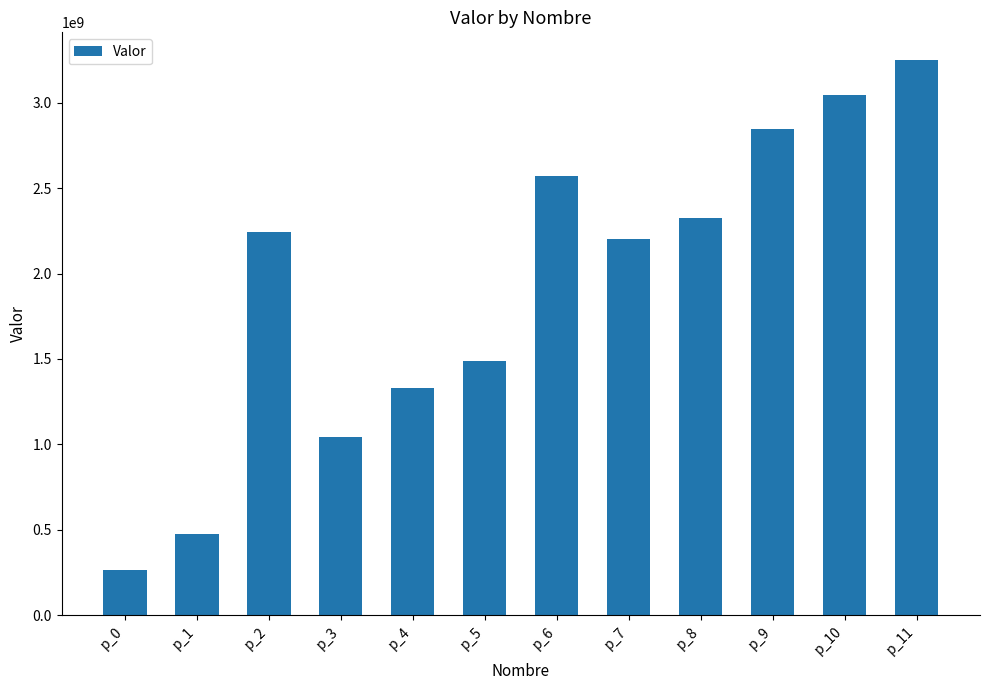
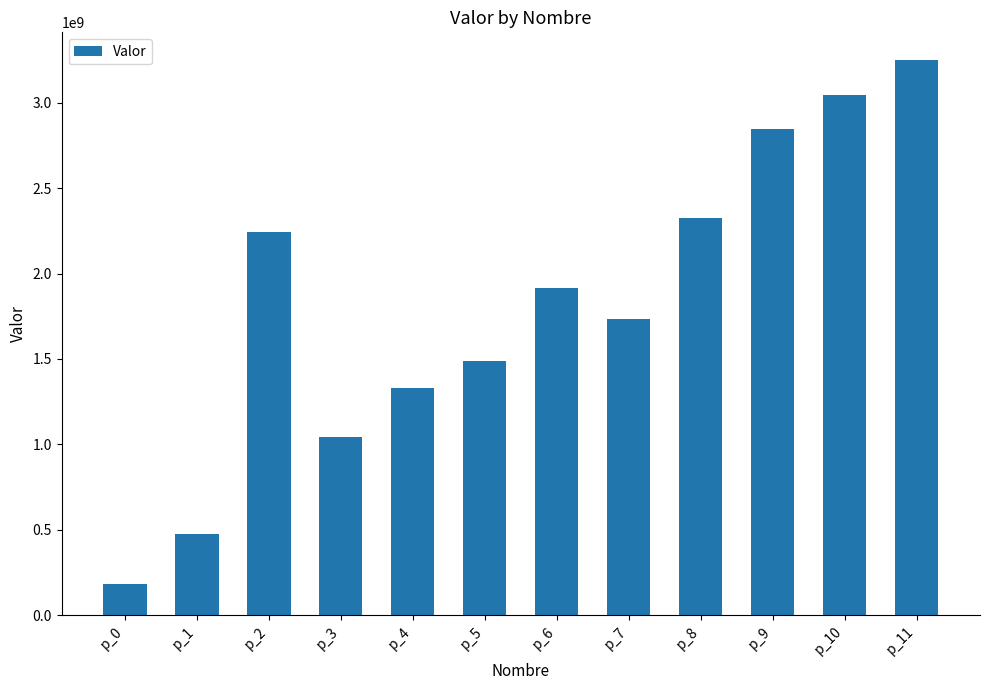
  {
-   "p_0": 270000000,
+   "p_0": 180000000,
    "p_1": 470000000,
    "p_2": 2240000000,
    "p_3": 1040000000,
    "p_4": 1330000000,
    "p_5": 1490000000,
-   "p_6": 2570000000,
-   "p_7": 2200000000,
+   "p_6": 1910000000,
+   "p_7": 1730000000,
    "p_8": 2330000000,
    "p_9": 2850000000,
    "p_10": 3050000000,
    "p_11": 3250000000
  }
